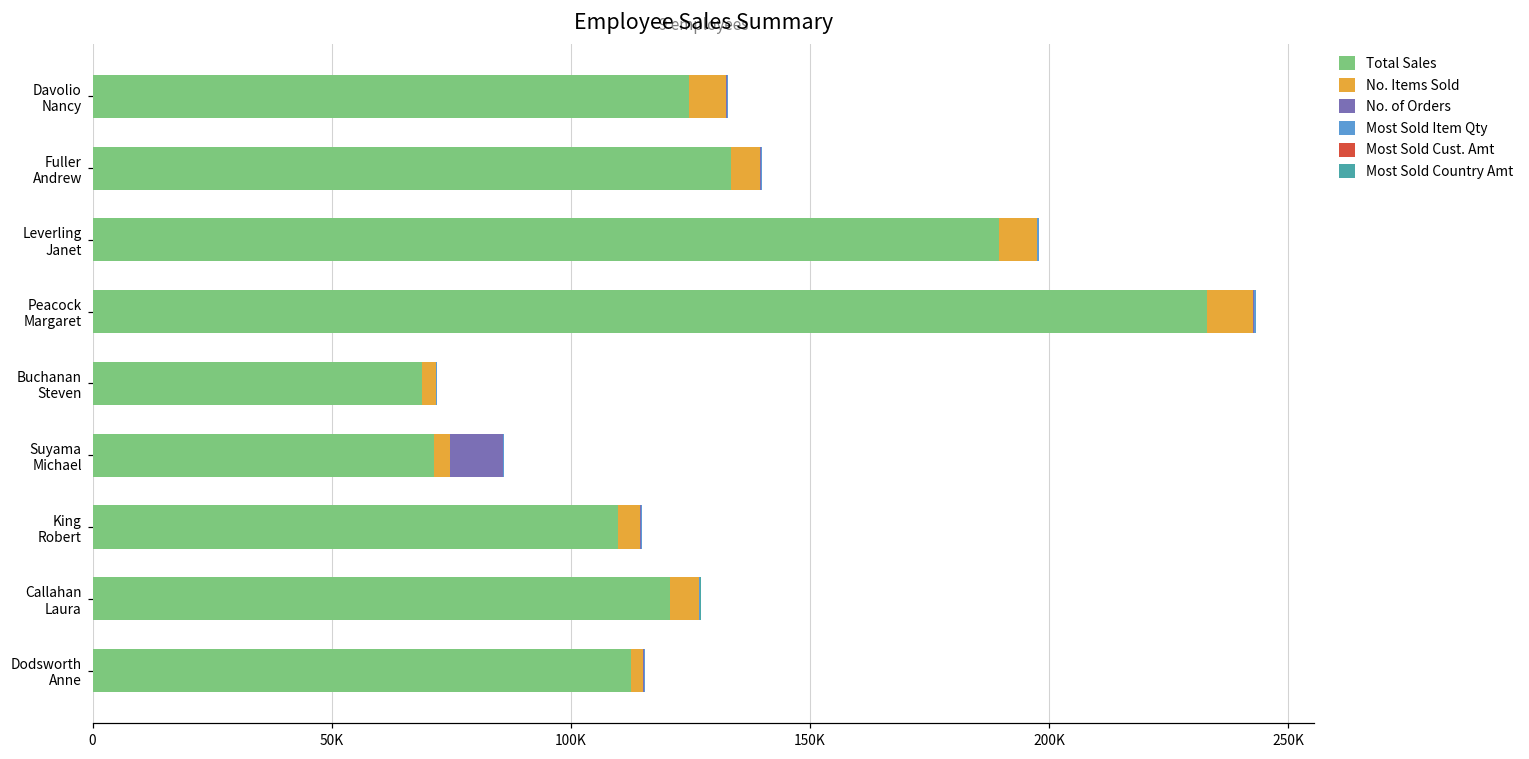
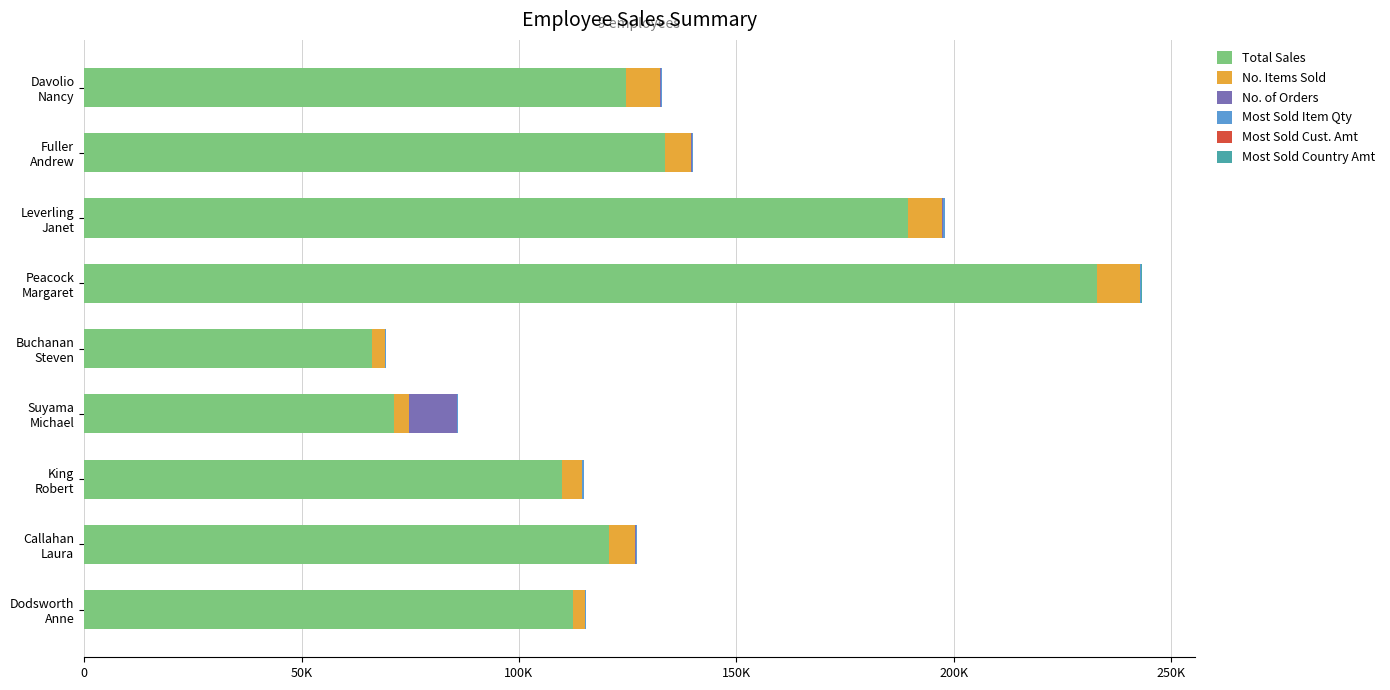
  {
    "Total Sales": {
      "Davolio Nancy": 125000,
      "Fuller Andrew": 134000,
      "Leverling Janet": 190000,
      "Peacock Margaret": 233000,
-     "Buchanan Steven": 69000,
+     "Buchanan Steven": 66000,
      "Suyama Michael": 71000,
      "King Robert": 110000,
      "Callahan Laura": 121000,
      "Dodsworth Anne": 112000
    },
    "No. Items Sold": {
      "Davolio Nancy": 8000,
      "Fuller Andrew": 6000,
      "Leverling Janet": 8000,
      "Peacock Margaret": 10000,
      "Buchanan Steven": 3000,
      "Suyama Michael": 4000,
      "King Robert": 5000,
      "Callahan Laura": 6000,
      "Dodsworth Anne": 3000
    },
    "No. of Orders": {
      "Suyama Michael": 11000
    }
  }
